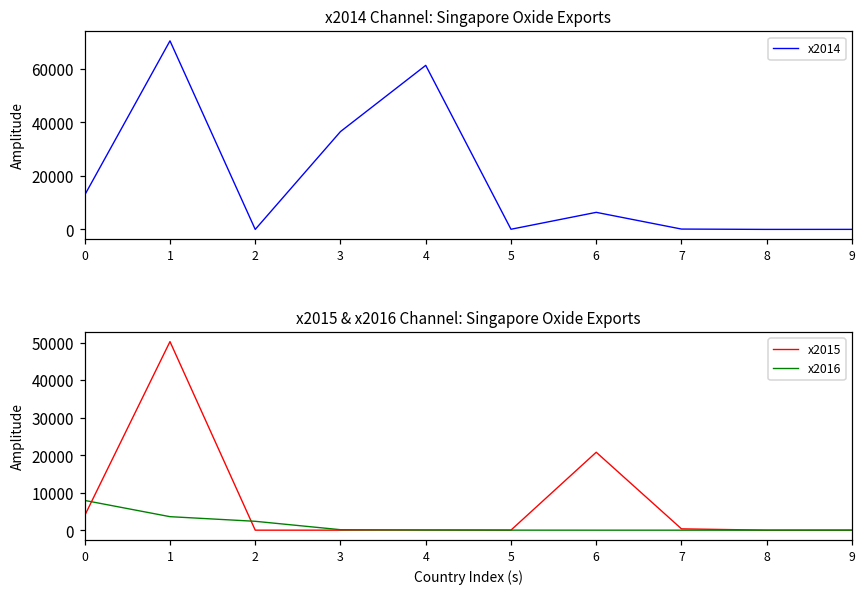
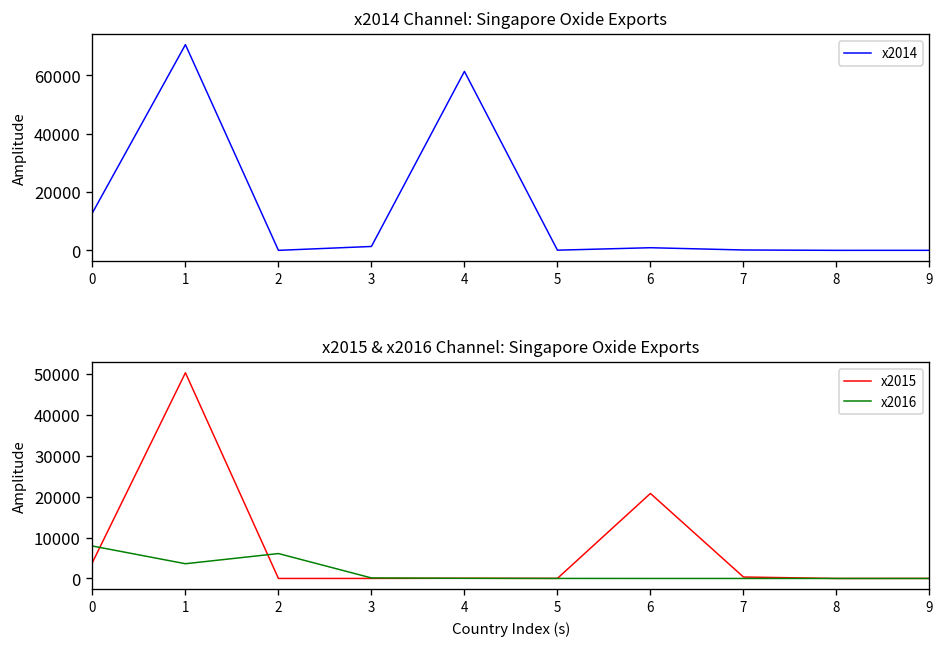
  {
    "x2014 Channel: Singapore Oxide Exports": {
      "0": 13000,
      "1": 70000,
      "2": 0,
-     "3": 37000,
+     "3": 1000,
      "4": 61000,
      "5": 0,
-     "6": 6000,
+     "6": 1000,
      "7": 0,
      "8": 0,
      "9": 0
    },
    "x2015 & x2016 Channel: Singapore Oxide Exports": {
      "x2015": {
        "0": 4000,
        "1": 50000,
        "2": 0,
        "6": 21000
      },
      "x2016": {
        "0": 8000,
        "1": 4000,
-       "2": 2000,
+       "2": 6000,
        "6": 0
      }
    }
  }
